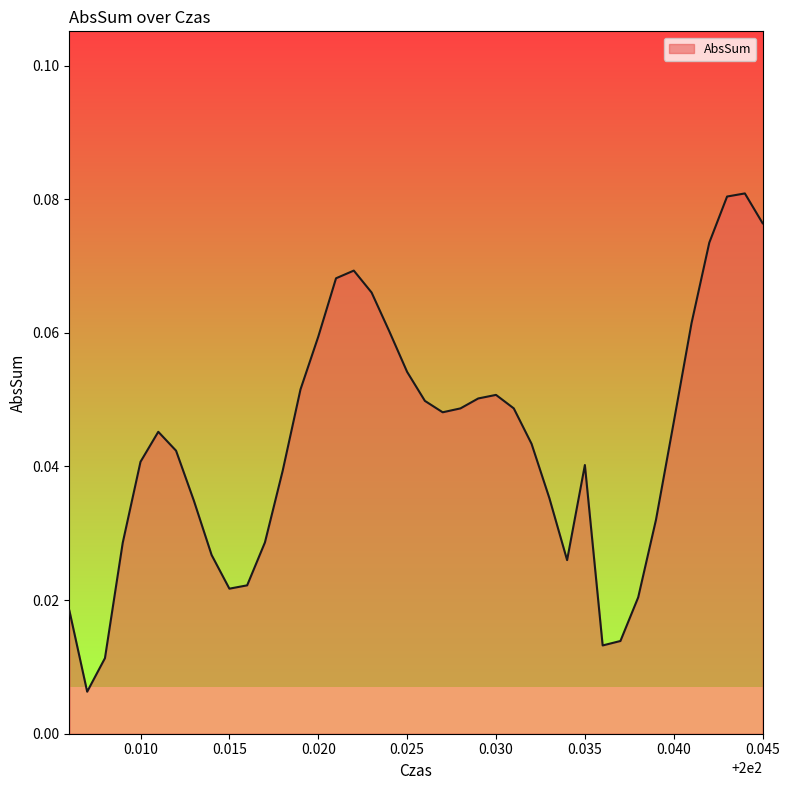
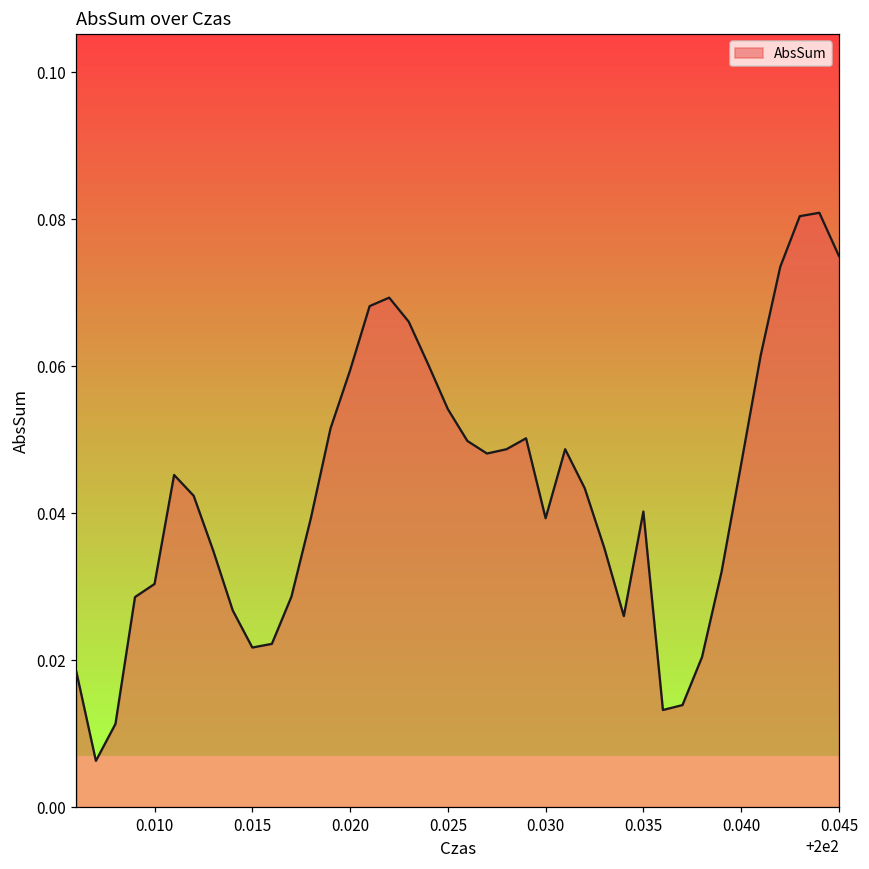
  {
-   "0.010": 0.041,
+   "0.010": 0.030,
    "0.015": 0.022,
    "0.020": 0.059,
    "0.025": 0.054,
-   "0.030": 0.051,
+   "0.030": 0.039,
    "0.035": 0.040,
    "0.040": 0.047,
-   "0.045": 0.076
+   "0.045": 0.075
  }
